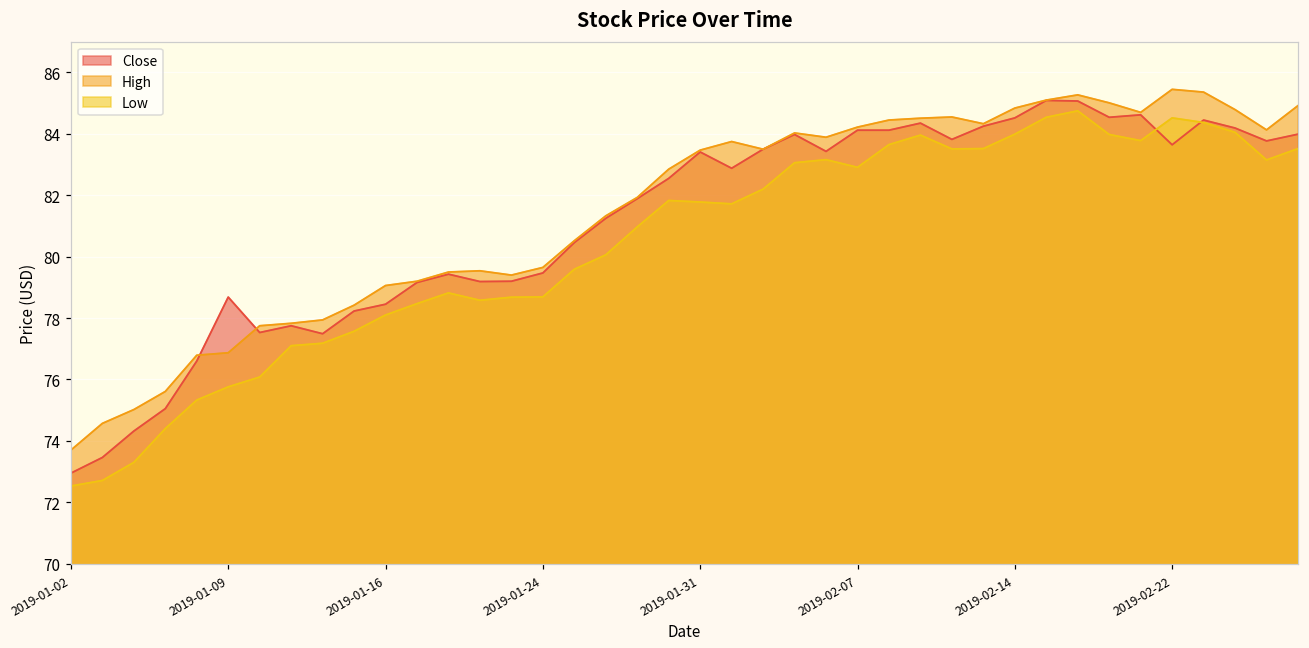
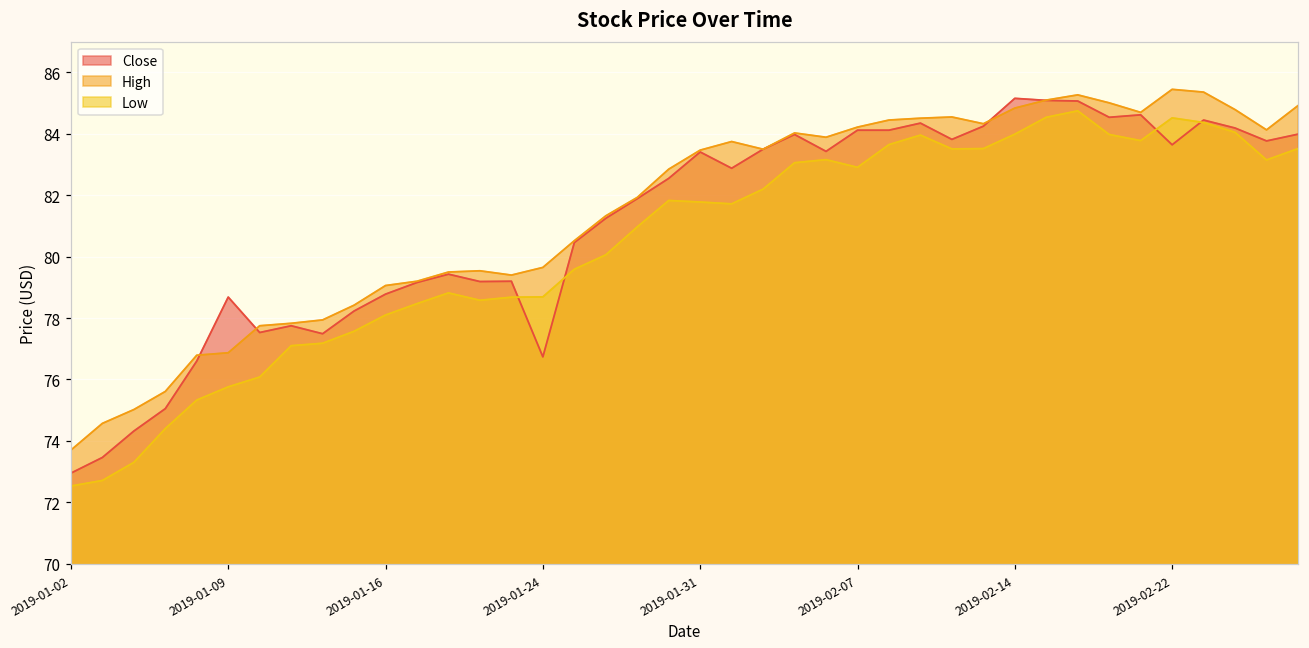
  {
    "Close": {
      "2019-01-02": 72.9,
      "2019-01-09": 78.7,
-     "2019-01-16": 78.5,
-     "2019-01-24": 79.5,
+     "2019-01-16": 78.8,
+     "2019-01-24": 76.7,
      "2019-02-07": 84.1,
-     "2019-02-14": 84.5,
+     "2019-02-14": 85.2,
      "2019-02-22": 83.6
    }
  }
